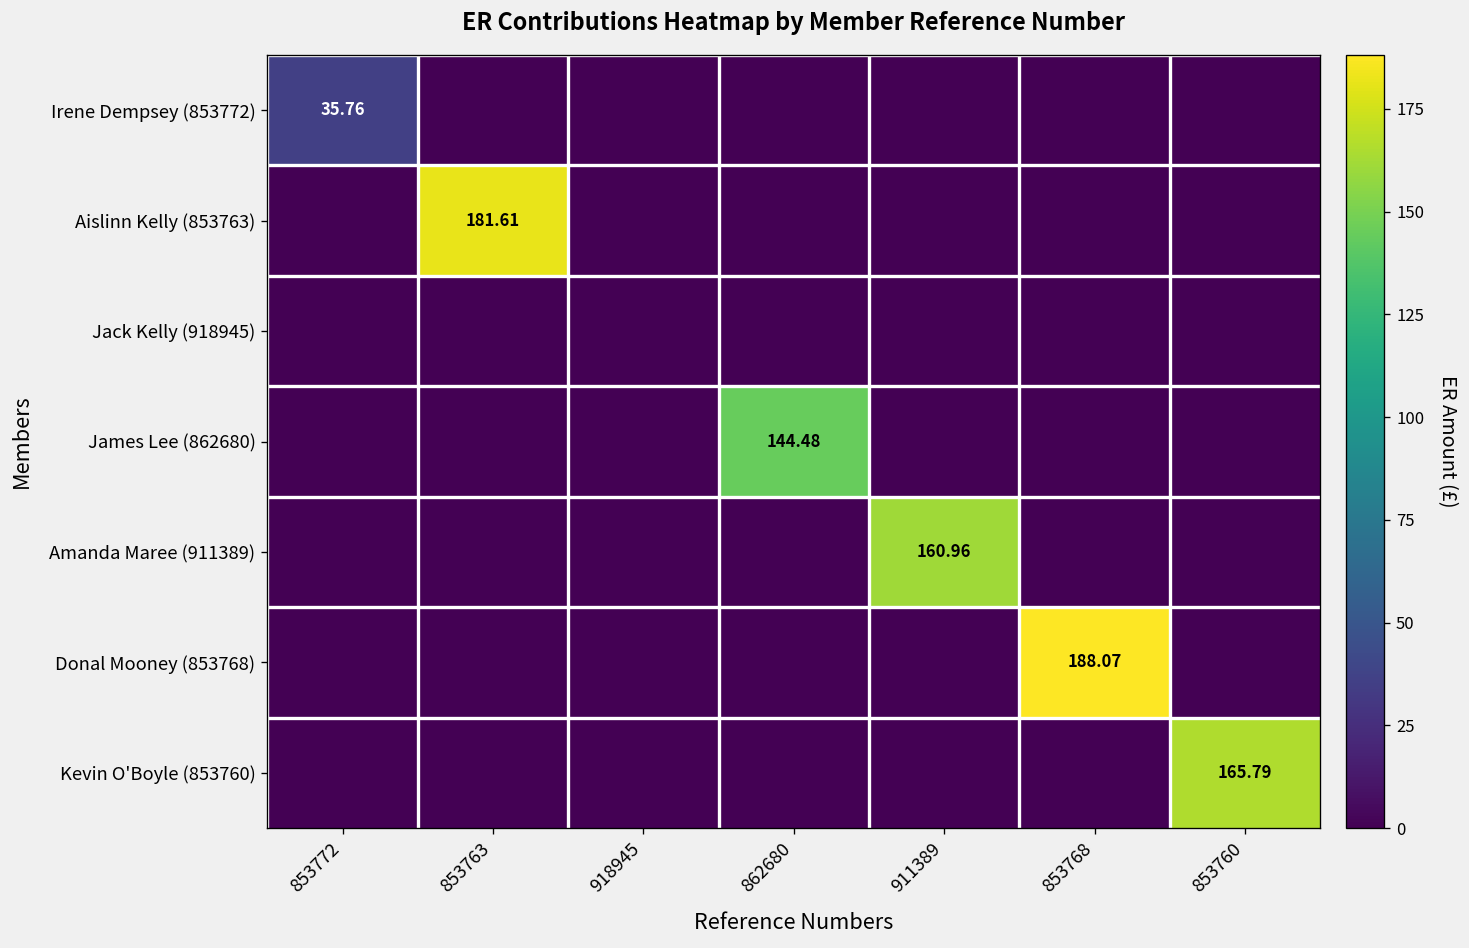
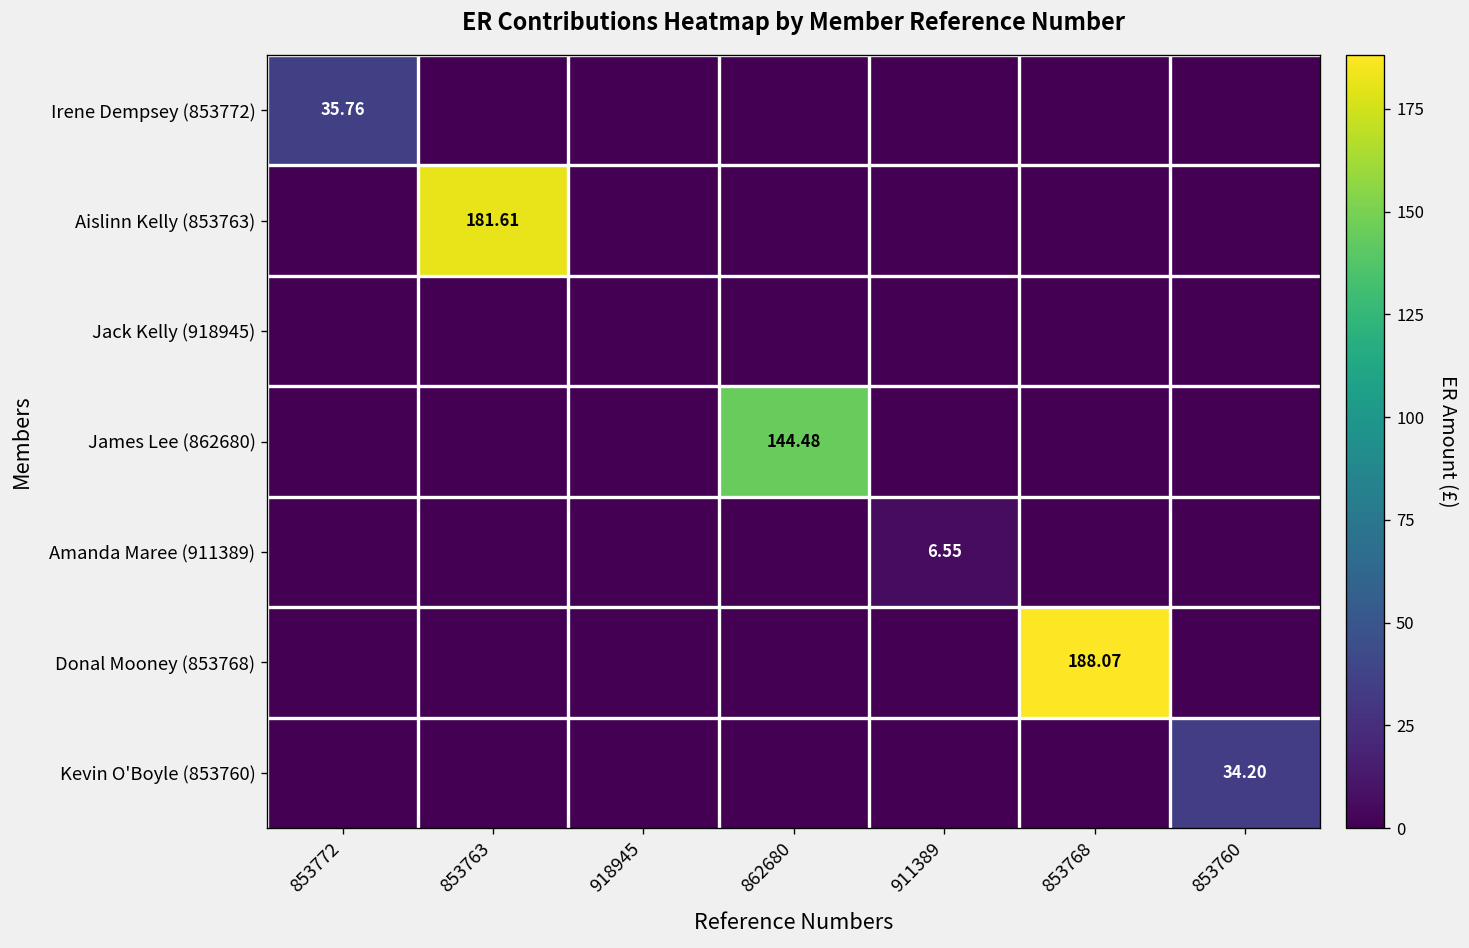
  {
    "Irene Dempsey (853772)": {
      "853772": 35.76
    },
    "Aislinn Kelly (853763)": {
      "853763": 181.61
    },
    "James Lee (862680)": {
      "862680": 144.48
    },
    "Amanda Maree (911389)": {
-     "911389": 160.96
+     "911389": 6.55
    },
    "Donal Mooney (853768)": {
      "853768": 188.07
    },
    "Kevin O'Boyle (853760)": {
-     "853760": 165.79
+     "853760": 34.20
    }
  }
